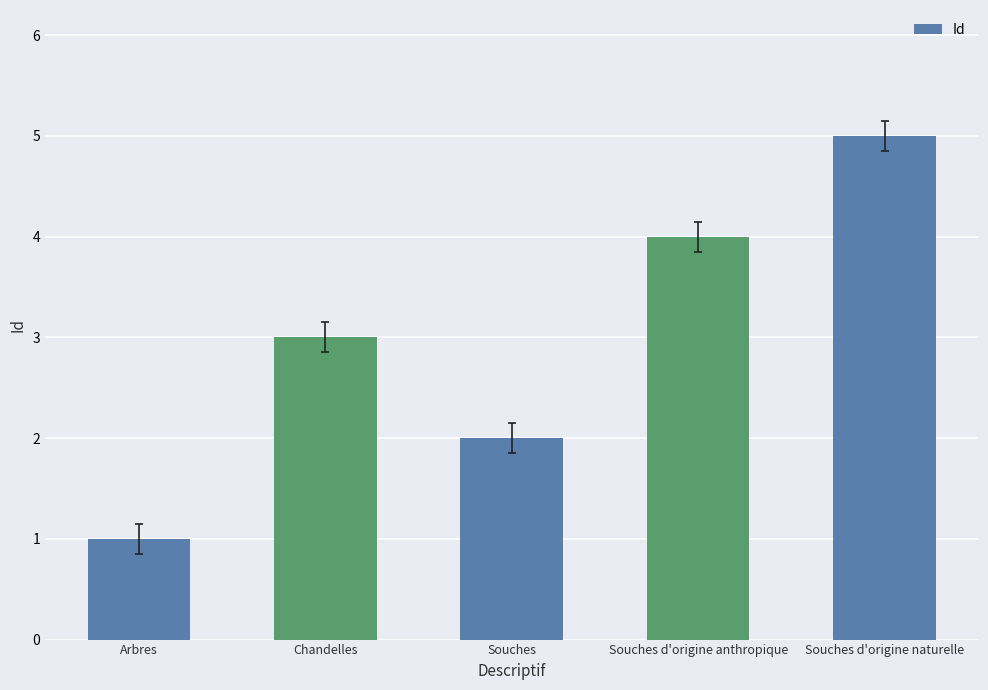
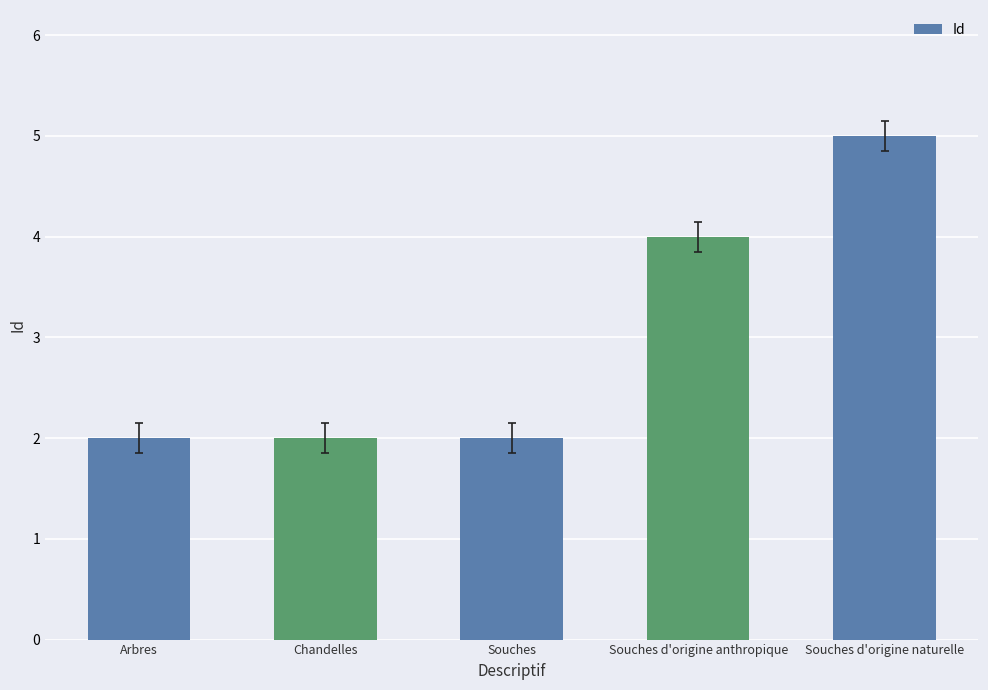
  {
    "Id": {
-     "Arbres": 1,
-     "Chandelles": 3,
+     "Arbres": 2,
+     "Chandelles": 2,
      "Souches": 2,
      "Souches d'origine anthropique": 4,
      "Souches d'origine naturelle": 5
    }
  }
